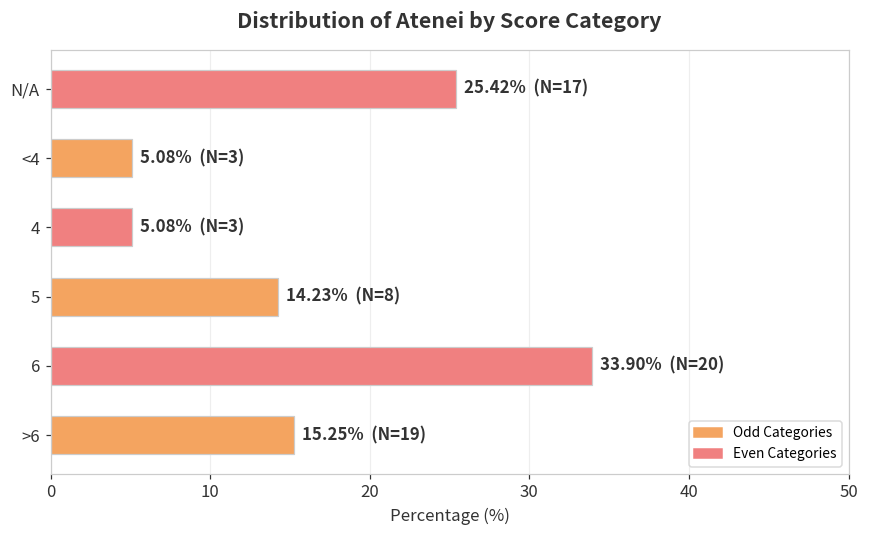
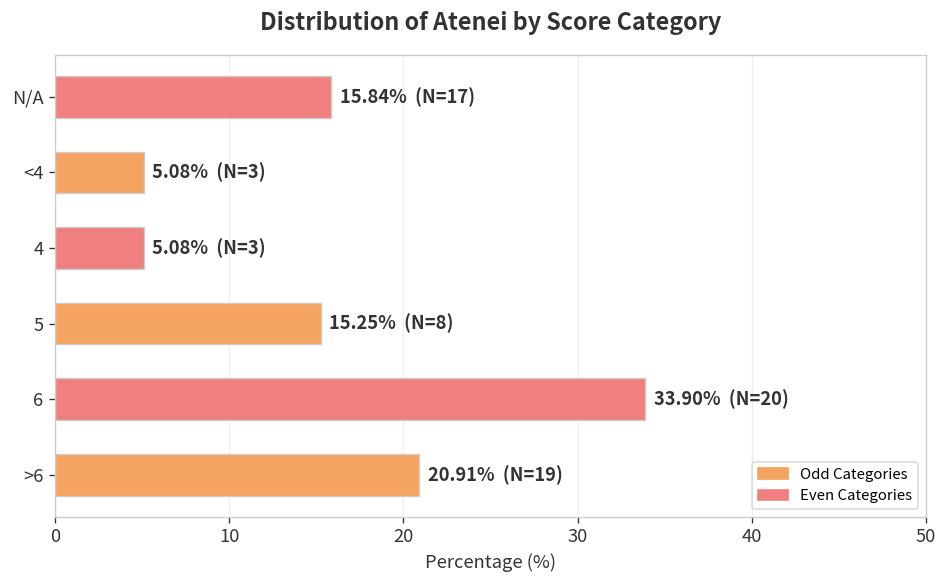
  {
-   "N/A": "25.42%",
+   "N/A": "15.84%",
    "<4": "5.08%",
    "4": "5.08%",
-   "5": "14.23%",
+   "5": "15.25%",
    "6": "33.90%",
-   ">6": "15.25%"
+   ">6": "20.91%"
  }
